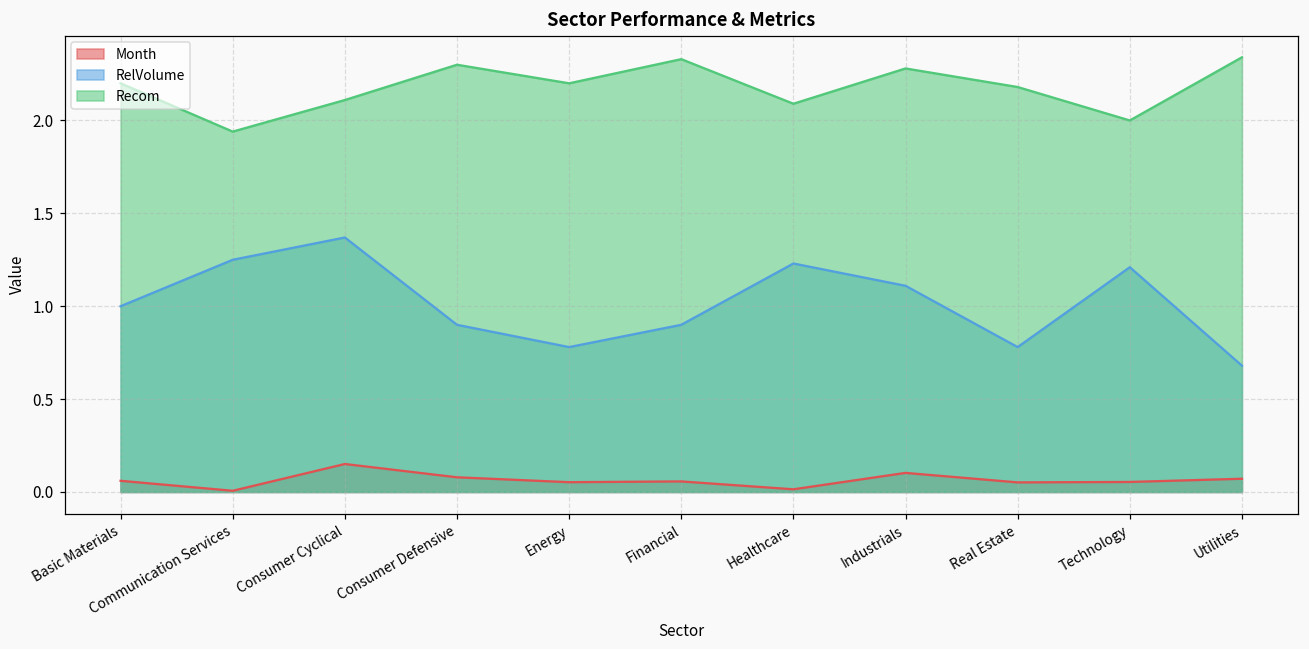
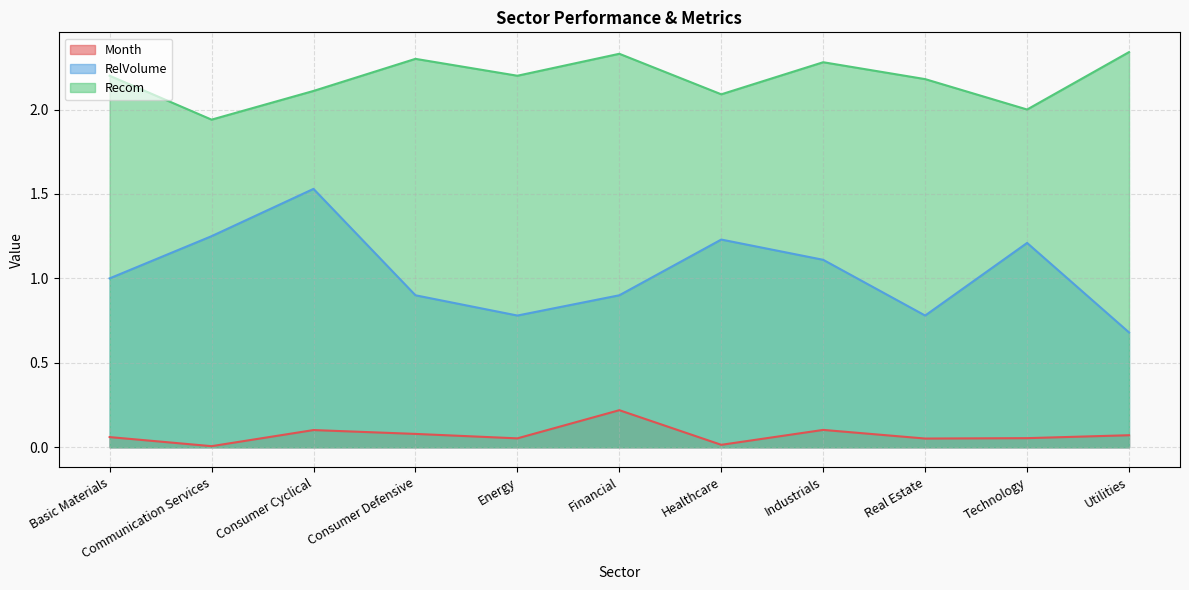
  {
    "Month": {
      "Basic Materials": 0.06,
      "Communication Services": 0.01,
-     "Consumer Cyclical": 0.15,
+     "Consumer Cyclical": 0.10,
      "Consumer Defensive": 0.08,
      "Energy": 0.05,
-     "Financial": 0.06,
+     "Financial": 0.22,
      "Healthcare": 0.01,
      "Industrials": 0.10,
      "Real Estate": 0.05,
      "Technology": 0.05,
      "Utilities": 0.07
    },
    "RelVolume": {
      "Basic Materials": 1.00,
      "Communication Services": 1.25,
-     "Consumer Cyclical": 1.37,
+     "Consumer Cyclical": 1.53,
      "Consumer Defensive": 0.90,
      "Energy": 0.78,
      "Financial": 0.90,
      "Healthcare": 1.23,
      "Industrials": 1.11,
      "Real Estate": 0.78,
      "Technology": 1.21,
      "Utilities": 0.68
    },
    "Recom": {
      "Communication Services": 1.94,
      "Consumer Cyclical": 2.11,
      "Consumer Defensive": 2.30,
      "Energy": 2.20,
      "Financial": 2.33,
      "Healthcare": 2.09,
      "Industrials": 2.28,
      "Real Estate": 2.18,
      "Technology": 2.00,
      "Utilities": 2.34
    }
  }
